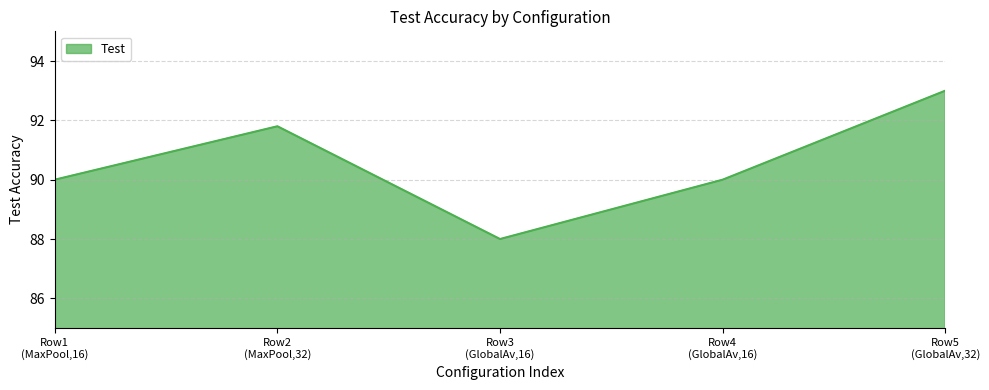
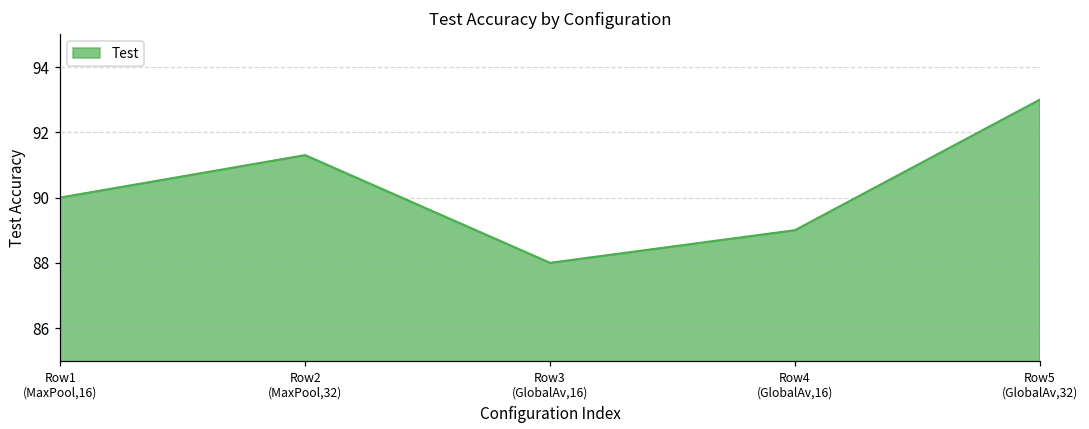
  {
    "Row1 (MaxPool,16)": 90.0,
-   "Row2 (MaxPool,32)": 91.8,
+   "Row2 (MaxPool,32)": 91.3,
    "Row3 (GlobalAv,16)": 88.0,
-   "Row4 (GlobalAv,16)": 90,
+   "Row4 (GlobalAv,16)": 89,
    "Row5 (GlobalAv,32)": 93.0
  }
